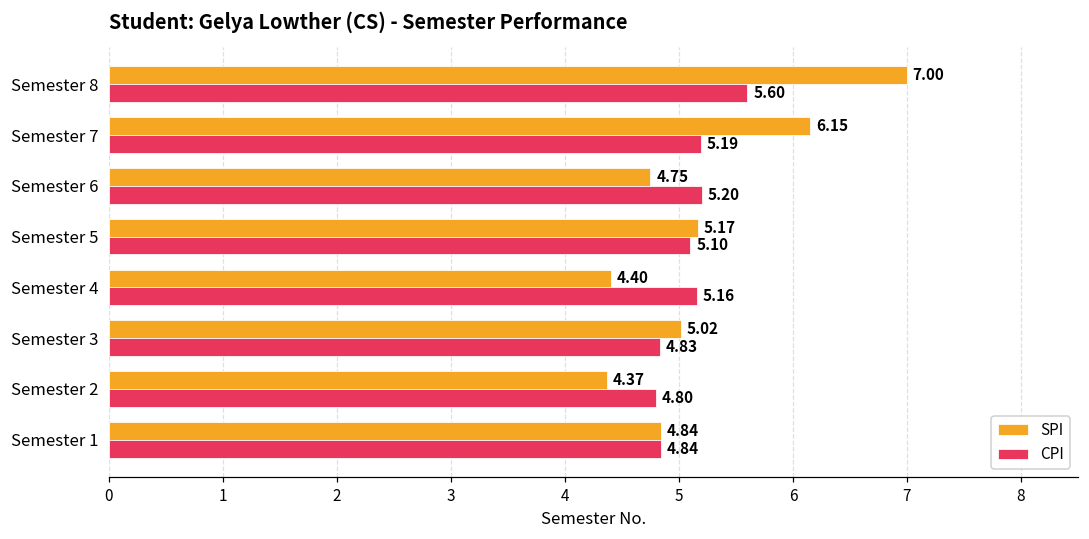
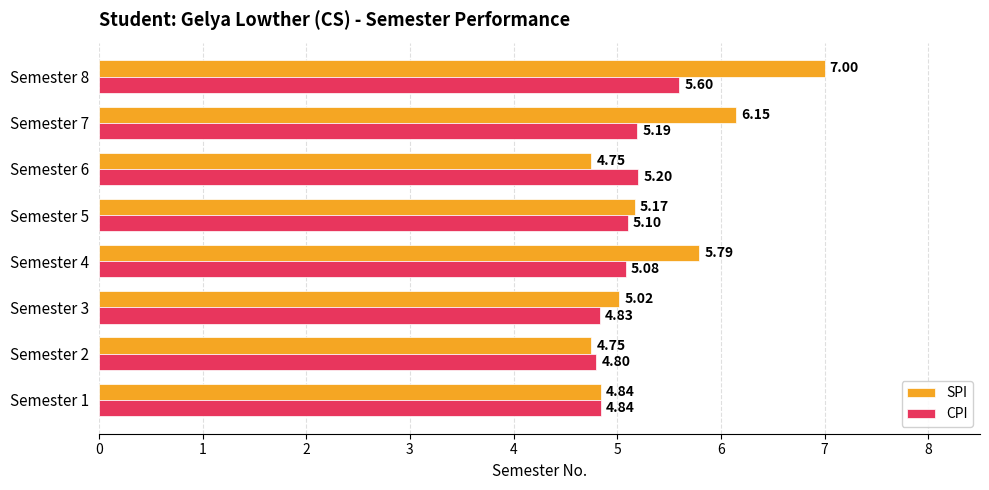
  {
    "SPI": {
      "Semester 8": 7.00,
      "Semester 7": 6.15,
      "Semester 6": 4.75,
      "Semester 5": 5.17,
-     "Semester 4": 4.40,
+     "Semester 4": 5.79,
      "Semester 3": 5.02,
-     "Semester 2": 4.37,
+     "Semester 2": 4.75,
      "Semester 1": 4.84
    },
    "CPI": {
      "Semester 8": 5.60,
      "Semester 7": 5.19,
      "Semester 6": 5.20,
      "Semester 5": 5.10,
-     "Semester 4": 5.16,
+     "Semester 4": 5.08,
      "Semester 3": 4.83,
      "Semester 2": 4.80,
      "Semester 1": 4.84
    }
  }
